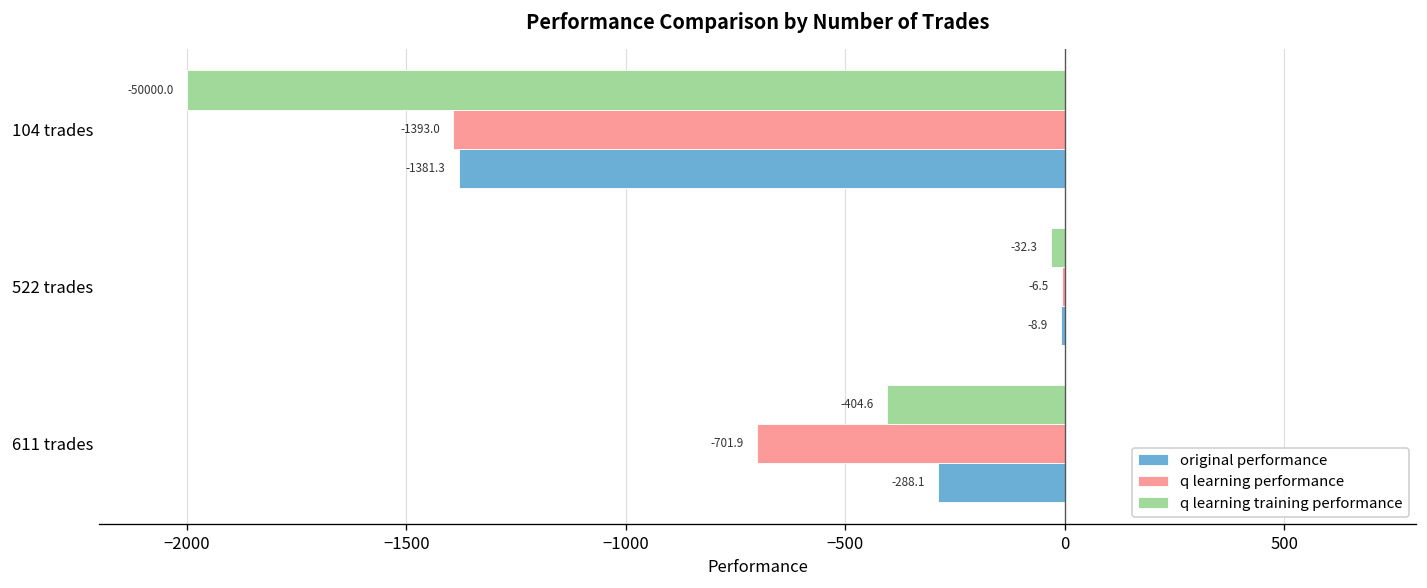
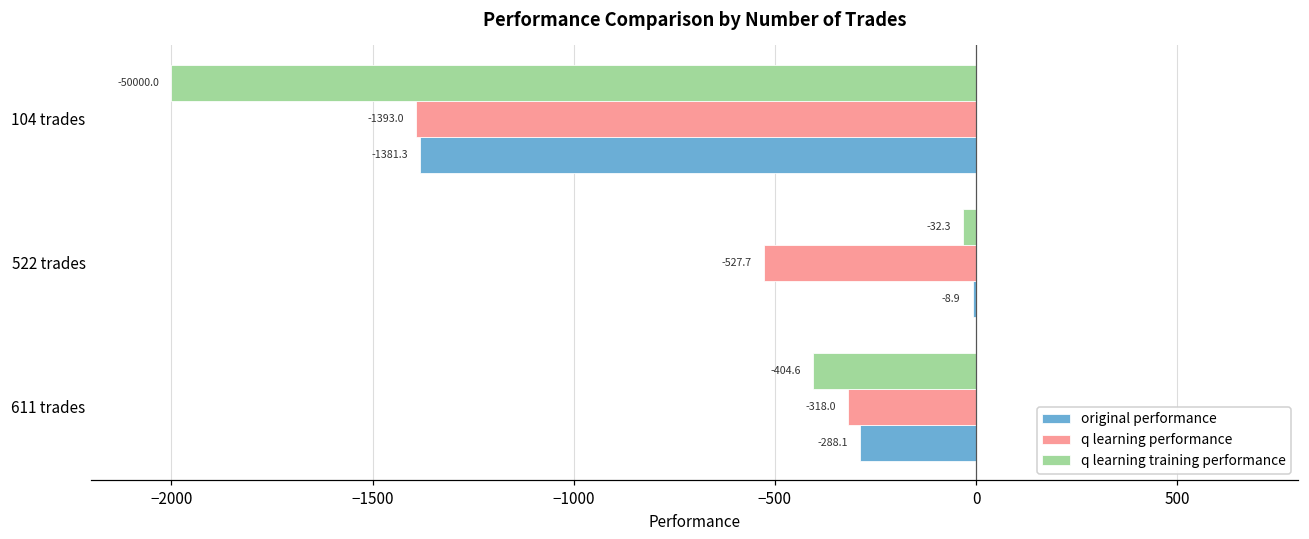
  {
    "original performance": {
      "104 trades": -1381.3,
      "522 trades": -8.9,
      "611 trades": -288.1
    },
    "q learning performance": {
      "104 trades": -1393.0,
-     "522 trades": -6.5,
-     "611 trades": -701.9
+     "522 trades": -527.7,
+     "611 trades": -318.0
    },
    "q learning training performance": {
      "522 trades": -32.3,
      "611 trades": -404.6
    }
  }
